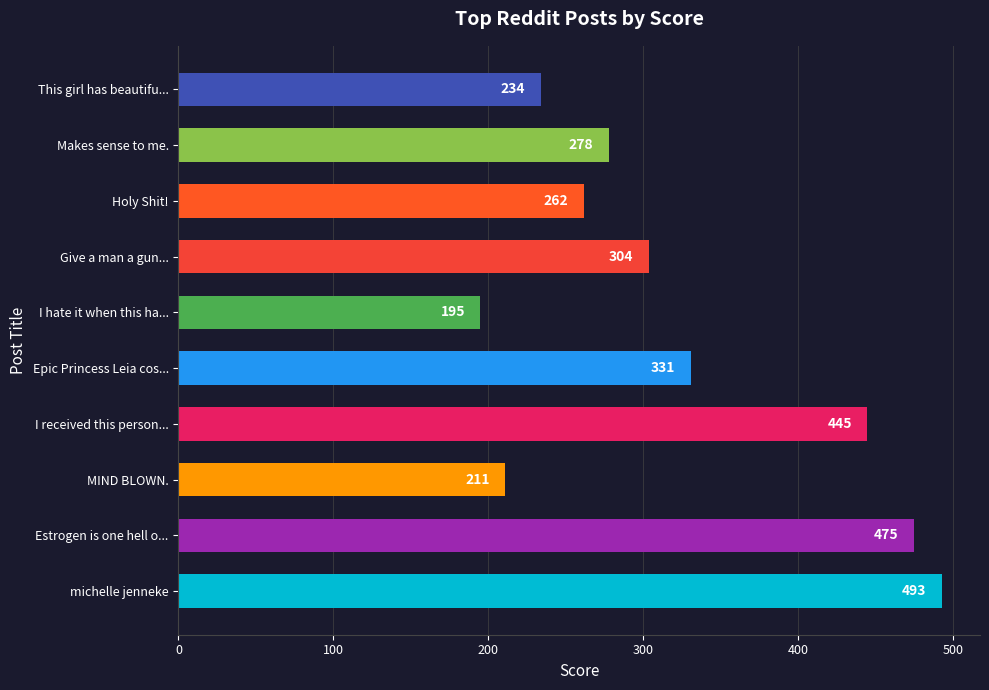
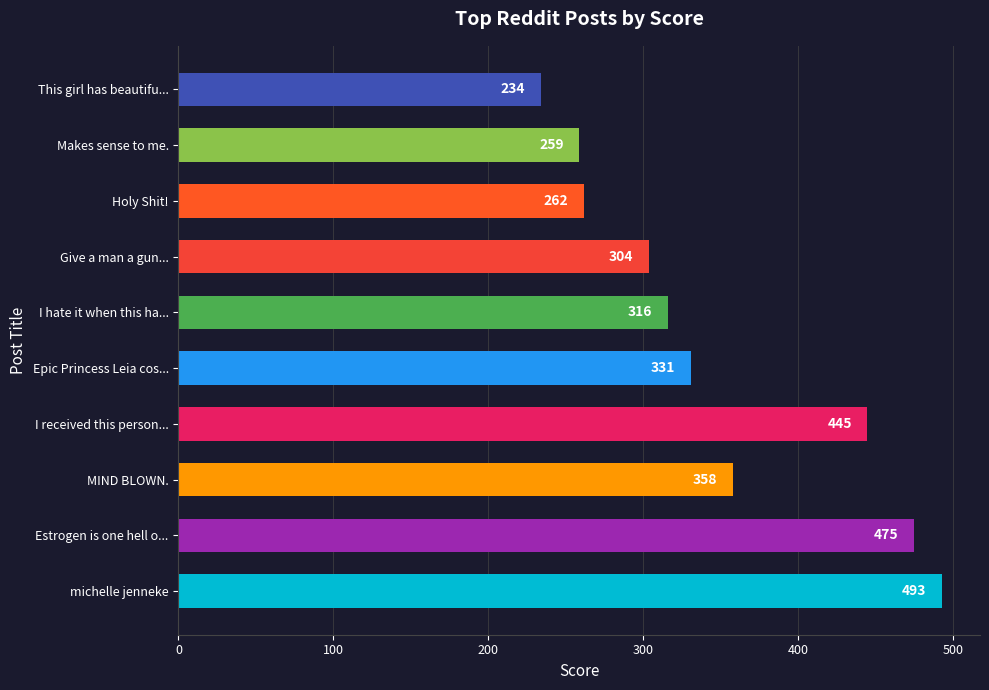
  {
    "This girl has beautifu...": 234,
-   "Makes sense to me.": 278,
+   "Makes sense to me.": 259,
    "Holy Shit!": 262,
    "Give a man a gun...": 304,
-   "I hate it when this ha...": 195,
+   "I hate it when this ha...": 316,
    "Epic Princess Leia cos...": 331,
    "I received this person...": 445,
-   "MIND BLOWN.": 211,
+   "MIND BLOWN.": 358,
    "Estrogen is one hell o...": 475,
    "michelle jenneke": 493
  }
